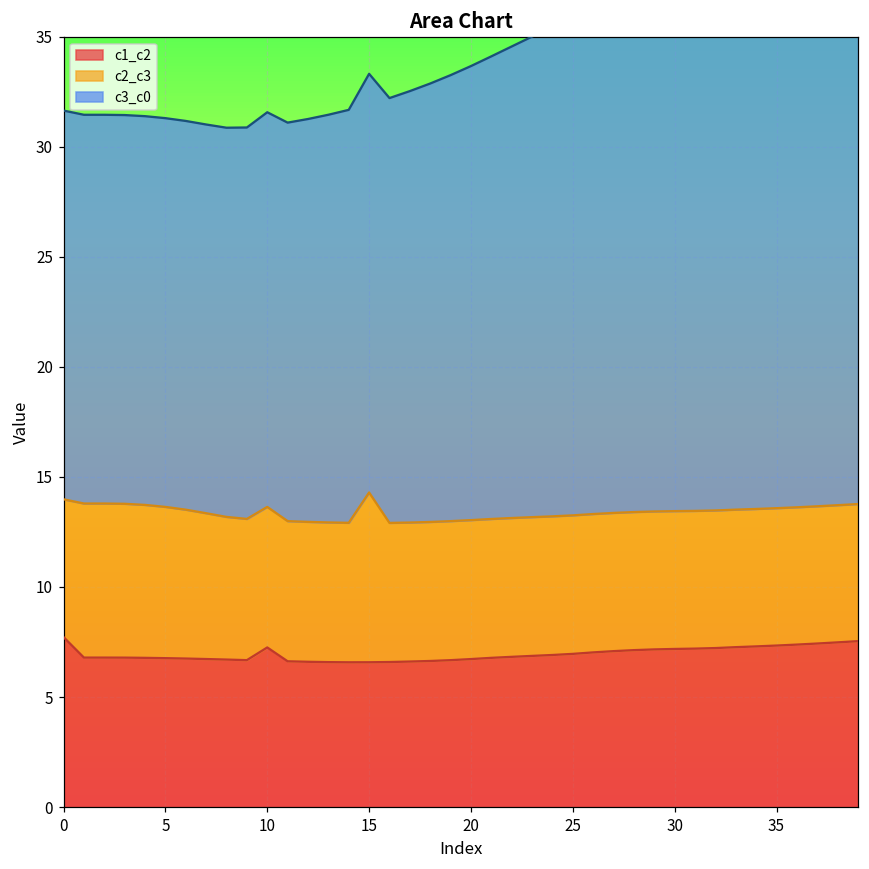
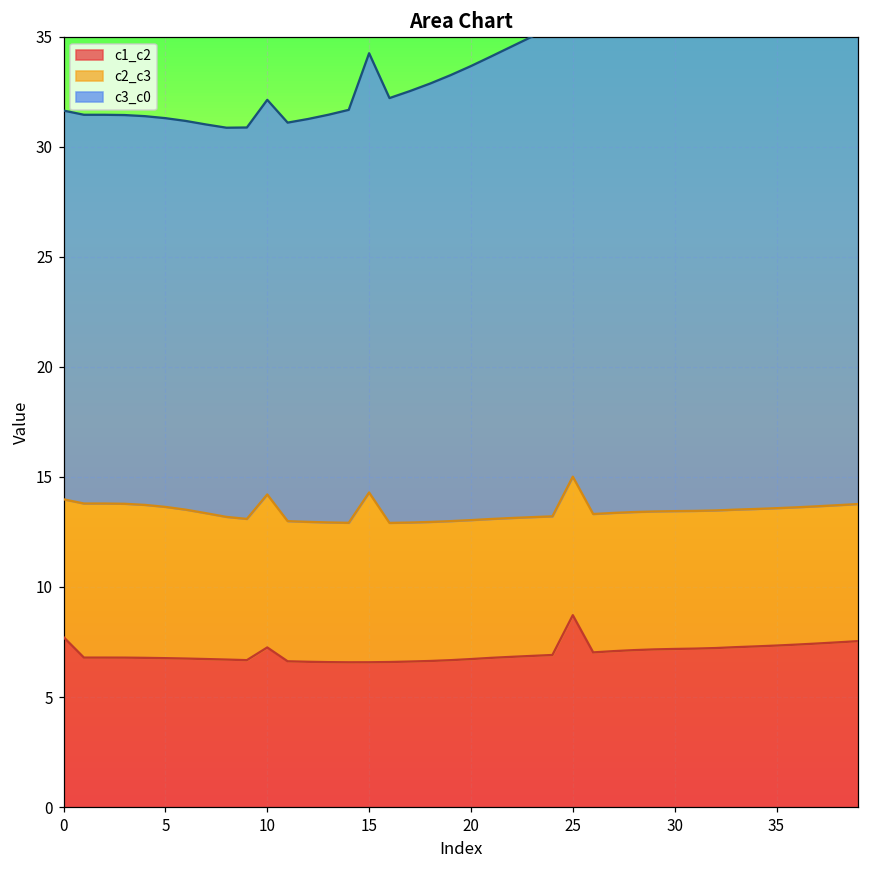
  {
    "c1_c2": {
      "0": 7.7,
      "5": 6.8,
      "10": 7.3,
      "15": 6.6,
      "20": 6.7,
-     "25": 7.0,
+     "25": 8.7,
      "30": 7.2,
      "35": 7.3
    },
    "c2_c3": {
      "0": 6.3,
      "5": 6.9,
-     "10": 6.4,
+     "10": 6.9,
      "15": 7.7,
      "20": 6.3,
      "25": 6.3,
      "30": 6.3,
      "35": 6.2
    },
    "c3_c0": {
      "0": 17.7,
      "5": 17.7,
      "10": 17.9,
-     "15": 19.0,
+     "15": 20.0,
      "20": 20.6
    }
  }
